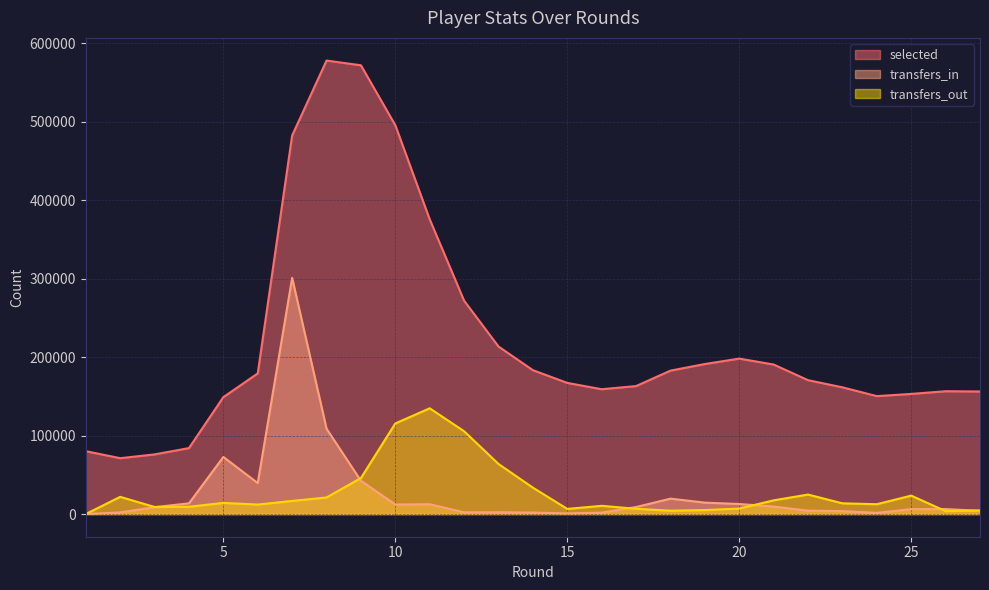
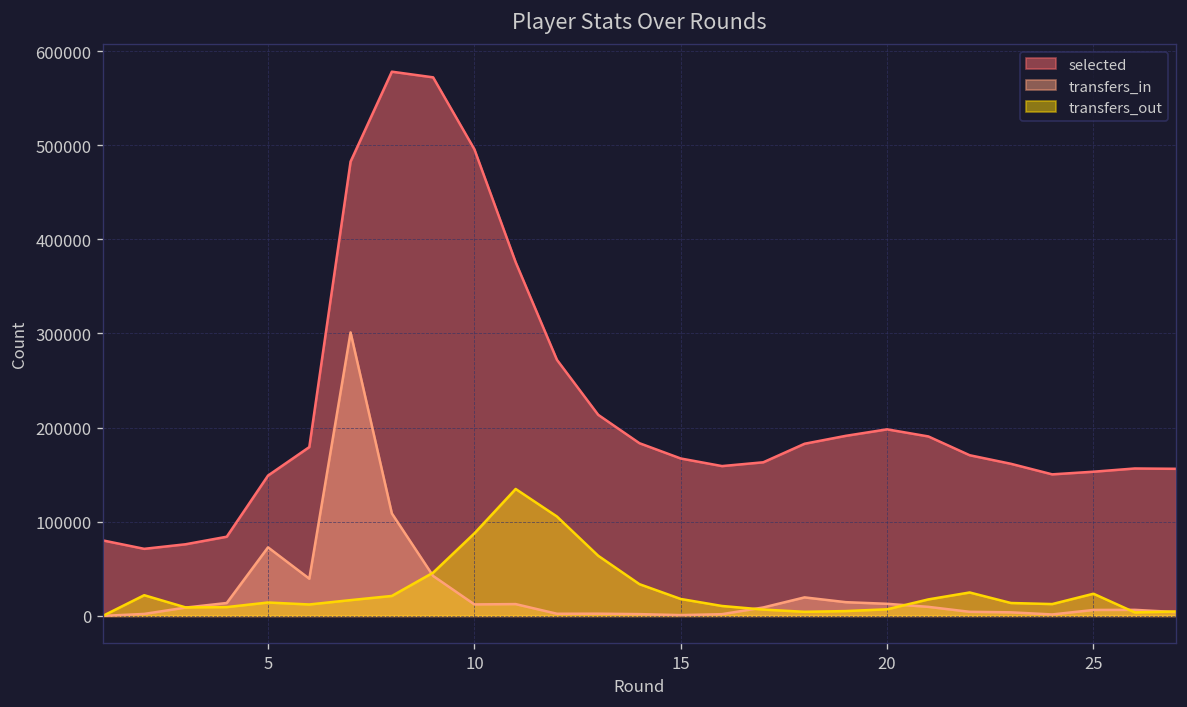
  {
    "transfers_out": {
      "5": 10000,
-     "10": 120000,
-     "15": 10000,
+     "10": 90000,
+     "15": 20000,
      "20": 10000,
      "25": 20000
    }
  }
